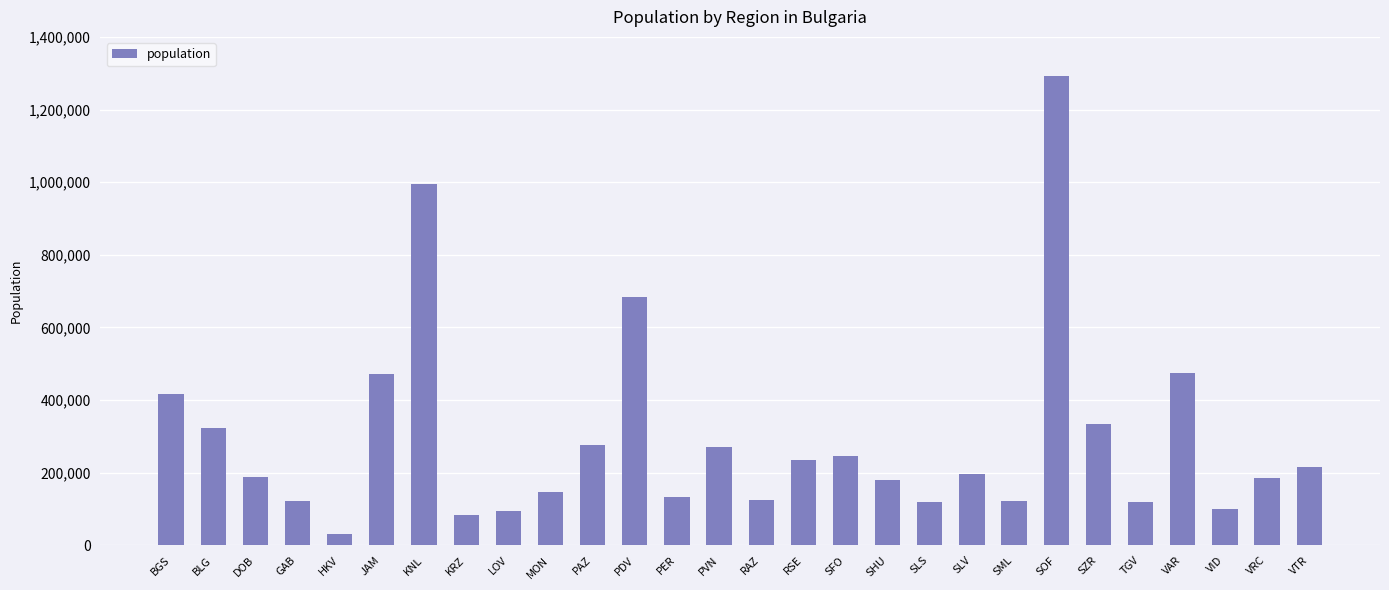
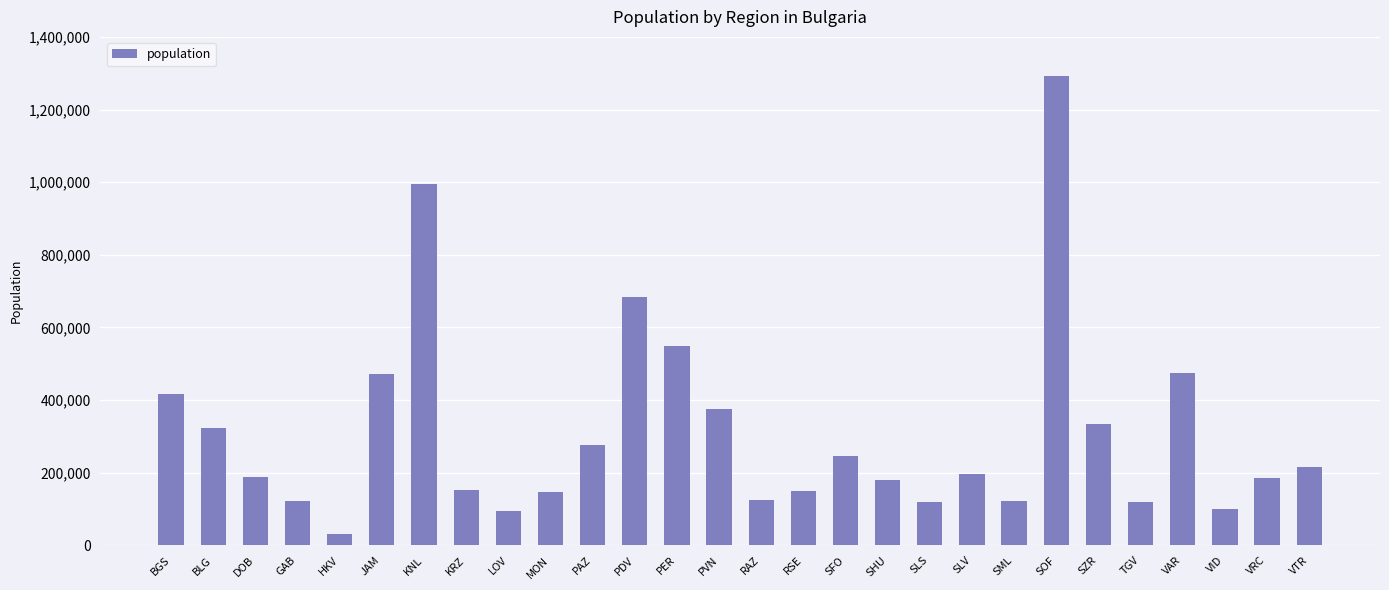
  {
    "BGS": "420,000",
    "BLG": "320,000",
    "DOB": "190,000",
    "GAB": "120,000",
    "HKV": "30,000",
    "JAM": "470,000",
    "KNL": "1,000,000",
-   "KRZ": "90,000",
+   "KRZ": "150,000",
    "LOV": "100,000",
    "MON": "150,000",
    "PAZ": "280,000",
    "PDV": "680,000",
-   "PER": "130,000",
-   "PVN": "270,000",
+   "PER": "550,000",
+   "PVN": "380,000",
    "RAZ": "130,000",
-   "RSE": "240,000",
+   "RSE": "150,000",
    "SFO": "250,000",
    "SHU": "180,000",
    "SLS": "120,000",
    "SLV": "200,000",
    "SML": "120,000",
    "SOF": "1,290,000",
    "SZR": "330,000",
    "TGV": "120,000",
    "VAR": "480,000",
    "VID": "100,000",
    "VRC": "190,000",
    "VTR": "220,000"
  }
